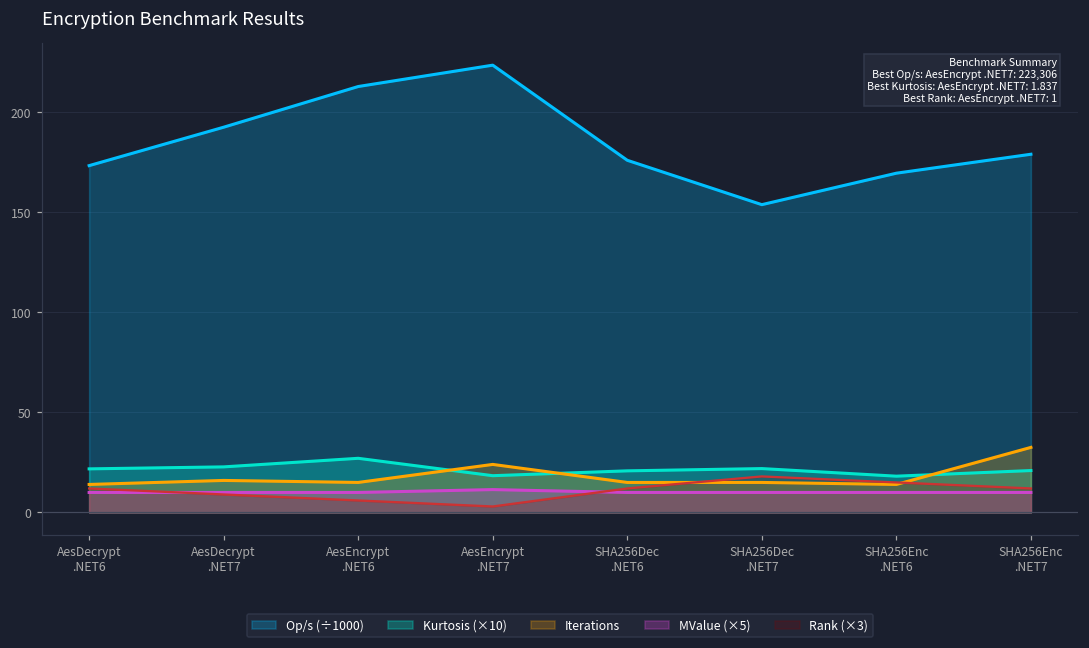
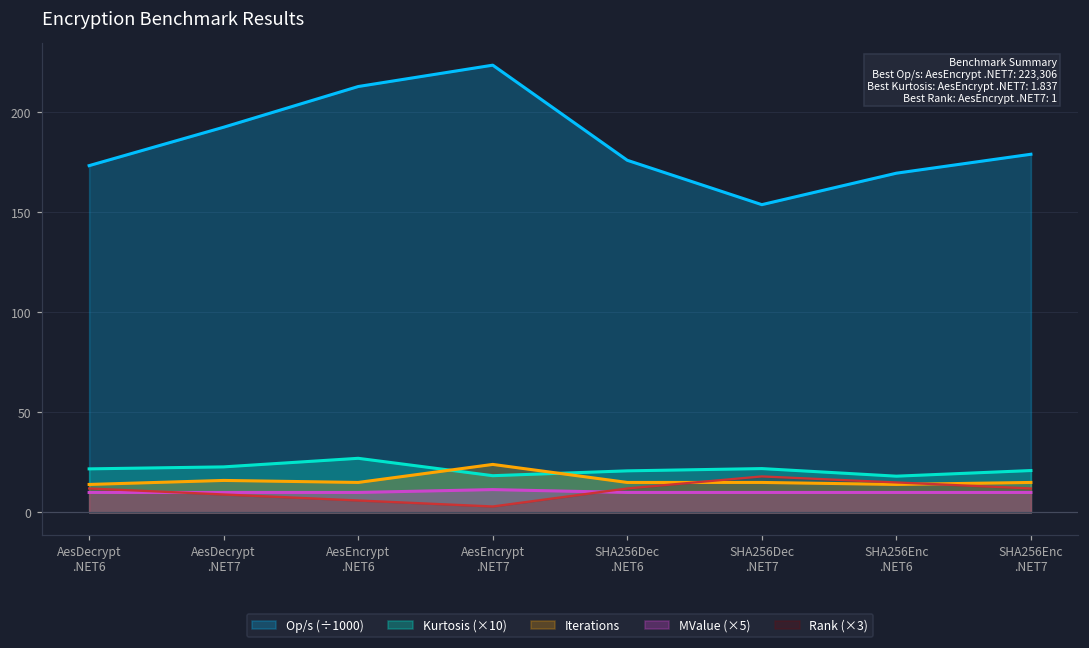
  {
    "Iterations": {
      "AesDecrypt .NET6": 14,
      "AesDecrypt .NET7": 16,
      "AesEncrypt .NET6": 15,
      "AesEncrypt .NET7": 24,
      "SHA256Dec .NET6": 15,
      "SHA256Dec .NET7": 15,
-     "SHA256Enc .NET7": 33
+     "SHA256Enc .NET7": 15
    },
    "MValue (×5)": {
      "AesDecrypt .NET6": 10,
      "AesEncrypt .NET6": 10,
      "AesEncrypt .NET7": 11,
      "SHA256Dec .NET6": 10,
      "SHA256Dec .NET7": 10,
      "SHA256Enc .NET6": 10,
      "SHA256Enc .NET7": 10
    },
    "Rank (×3)": {
      "AesDecrypt .NET6": 12,
      "AesEncrypt .NET6": 6,
      "AesEncrypt .NET7": 3,
      "SHA256Dec .NET6": 12,
      "SHA256Dec .NET7": 18,
      "SHA256Enc .NET7": 12
    }
  }
